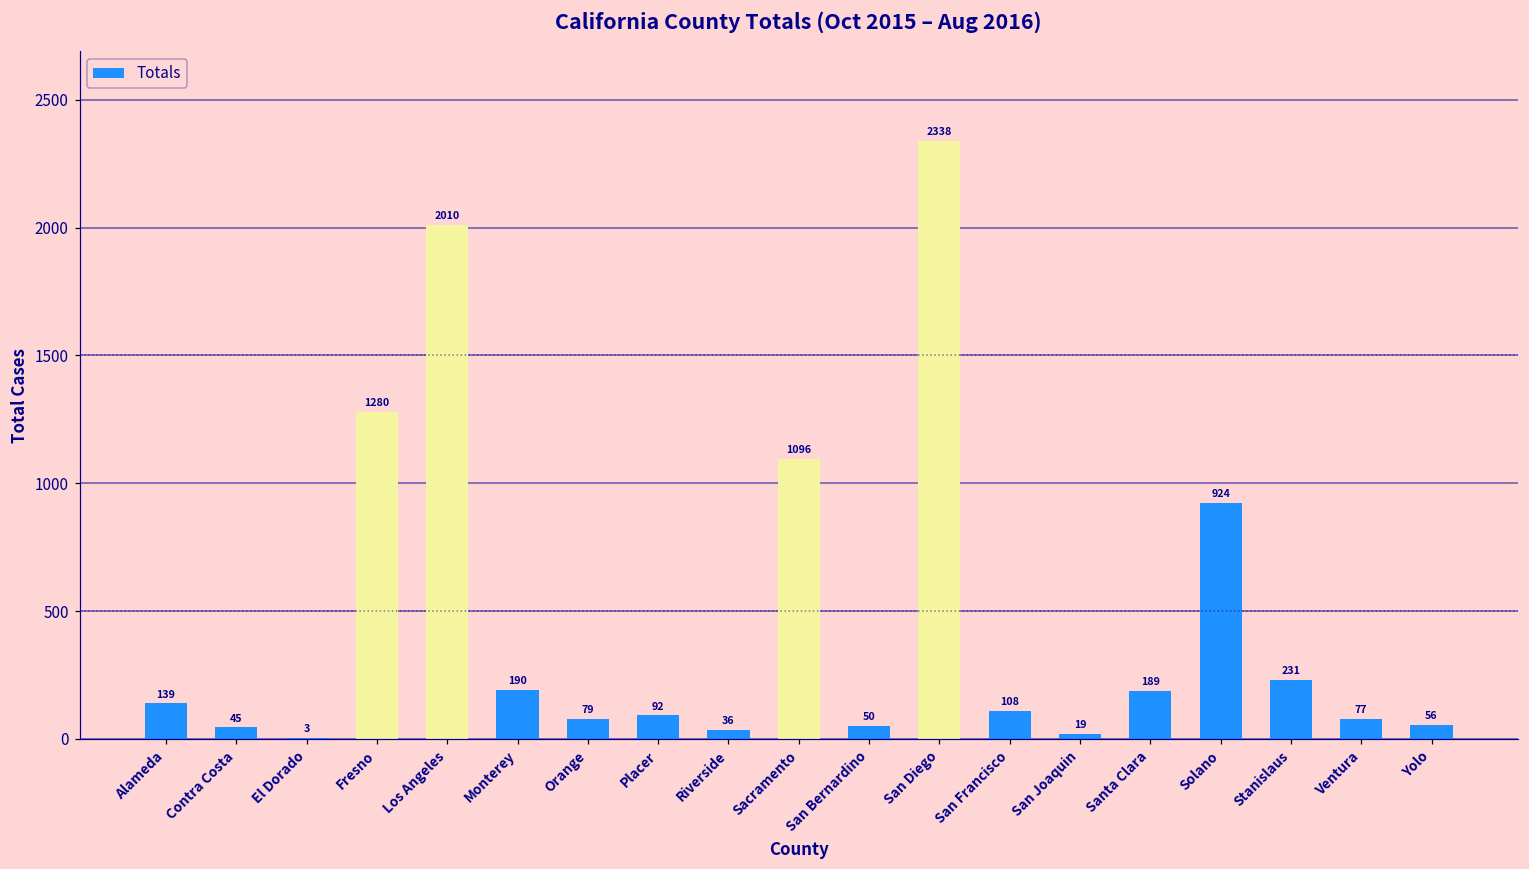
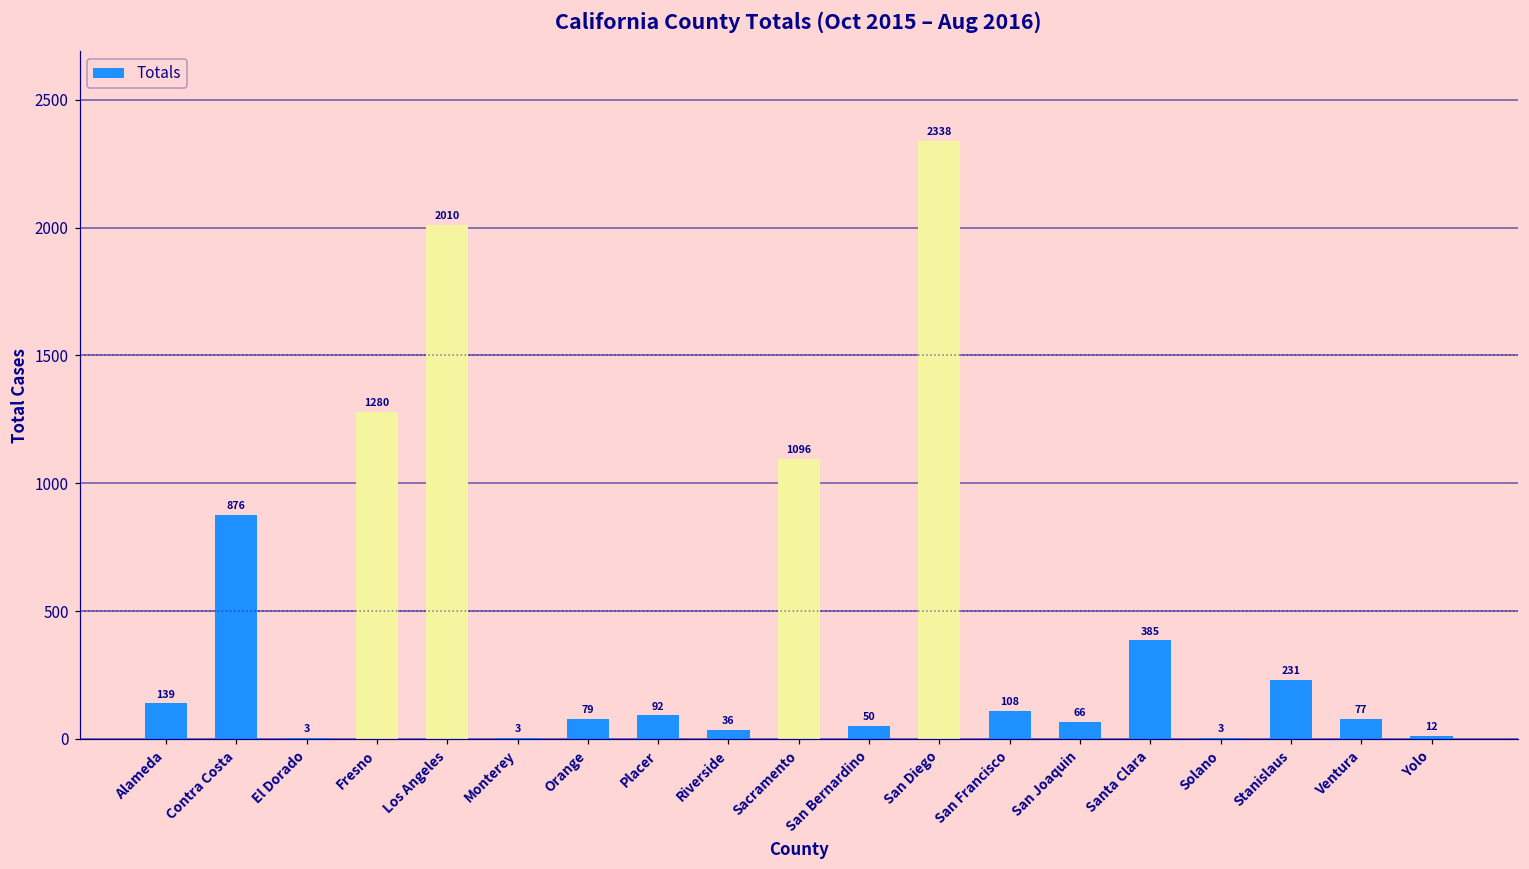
  {
    "Alameda": 139,
-   "Contra Costa": 45,
+   "Contra Costa": 876,
    "El Dorado": 3,
    "Fresno": 1280,
    "Los Angeles": 2010,
-   "Monterey": 190,
+   "Monterey": 3,
    "Orange": 79,
    "Placer": 92,
    "Riverside": 36,
    "Sacramento": 1096,
    "San Bernardino": 50,
    "San Diego": 2338,
    "San Francisco": 108,
-   "San Joaquin": 19,
-   "Santa Clara": 189,
-   "Solano": 924,
+   "San Joaquin": 66,
+   "Santa Clara": 385,
+   "Solano": 3,
    "Stanislaus": 231,
    "Ventura": 77,
-   "Yolo": 56
+   "Yolo": 12
  }
